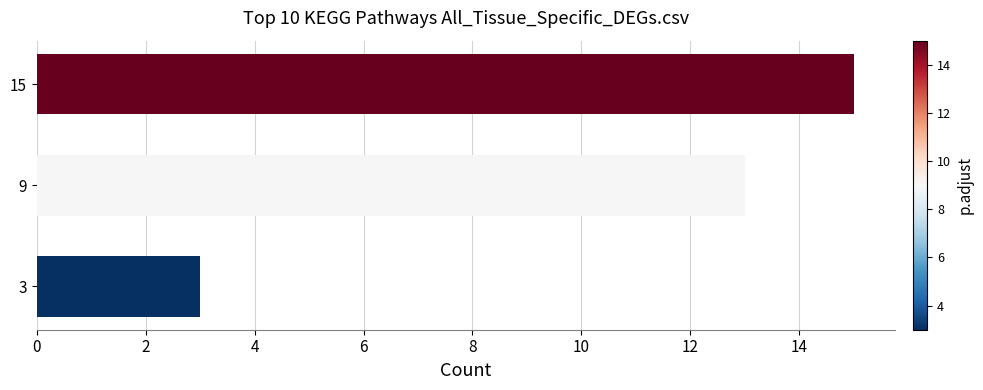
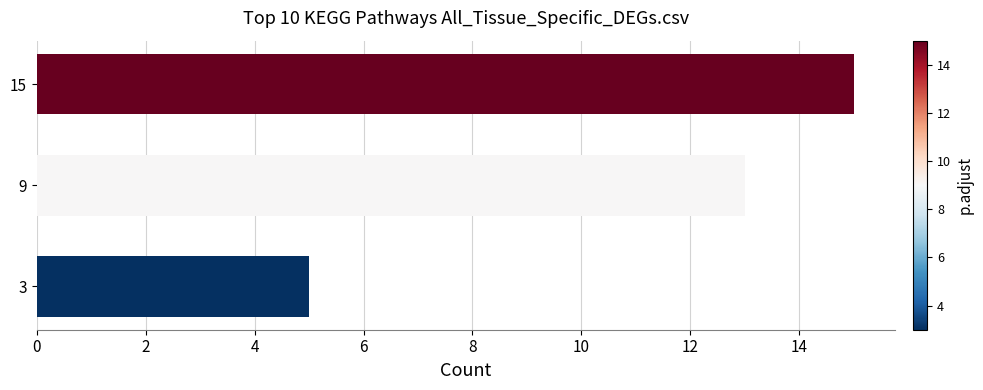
  {
    "15": 15,
    "9": 13,
-   "3": 3
+   "3": 5
  }
